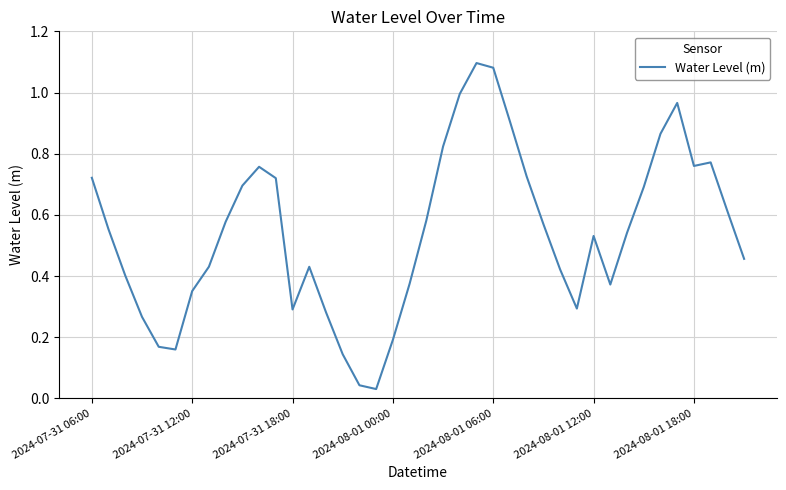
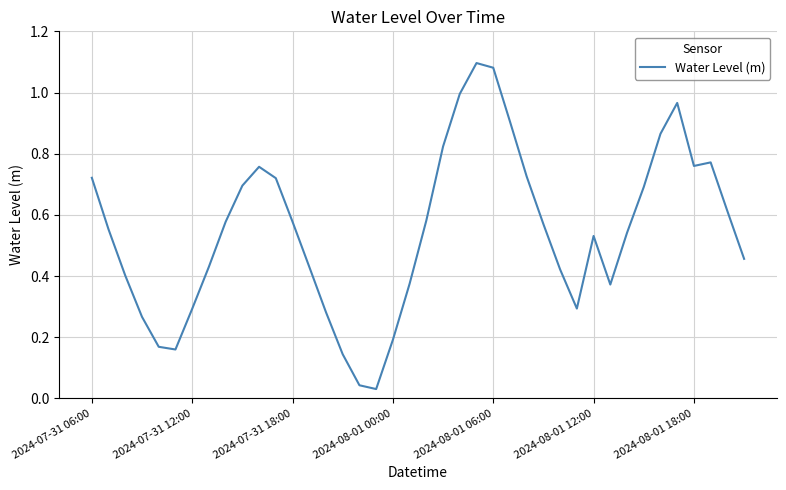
  {
    "2024-07-31 06:00": 0.72,
-   "2024-07-31 12:00": 0.35,
-   "2024-07-31 18:00": 0.29,
+   "2024-07-31 12:00": 0.29,
+   "2024-07-31 18:00": 0.58,
    "2024-08-01 00:00": 0.19,
    "2024-08-01 06:00": 1.08,
    "2024-08-01 12:00": 0.53,
    "2024-08-01 18:00": 0.76
  }
